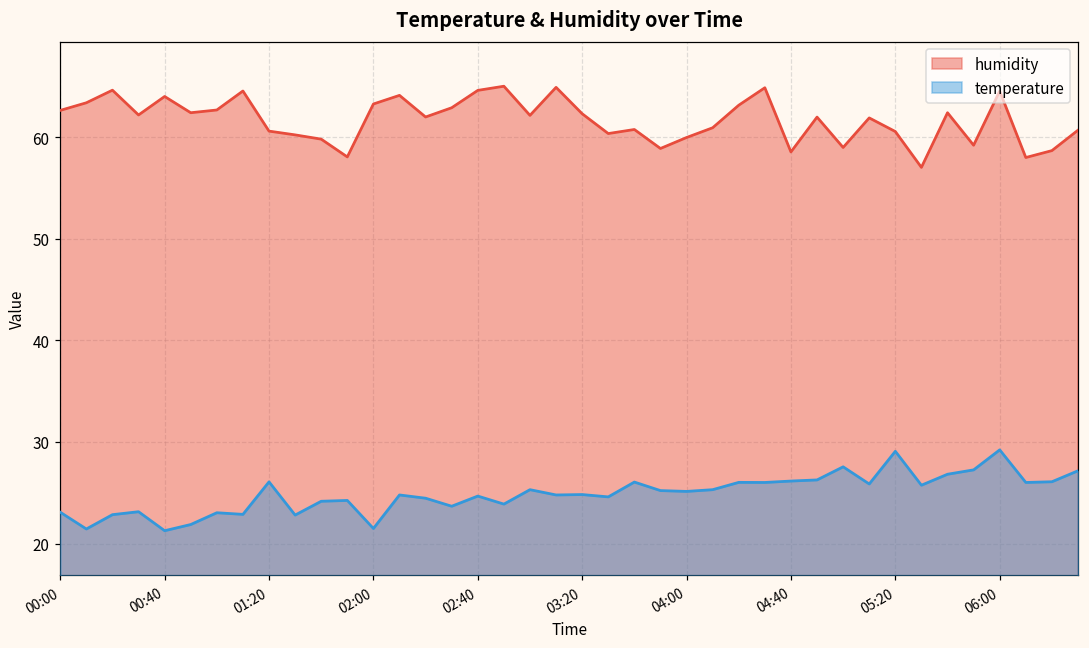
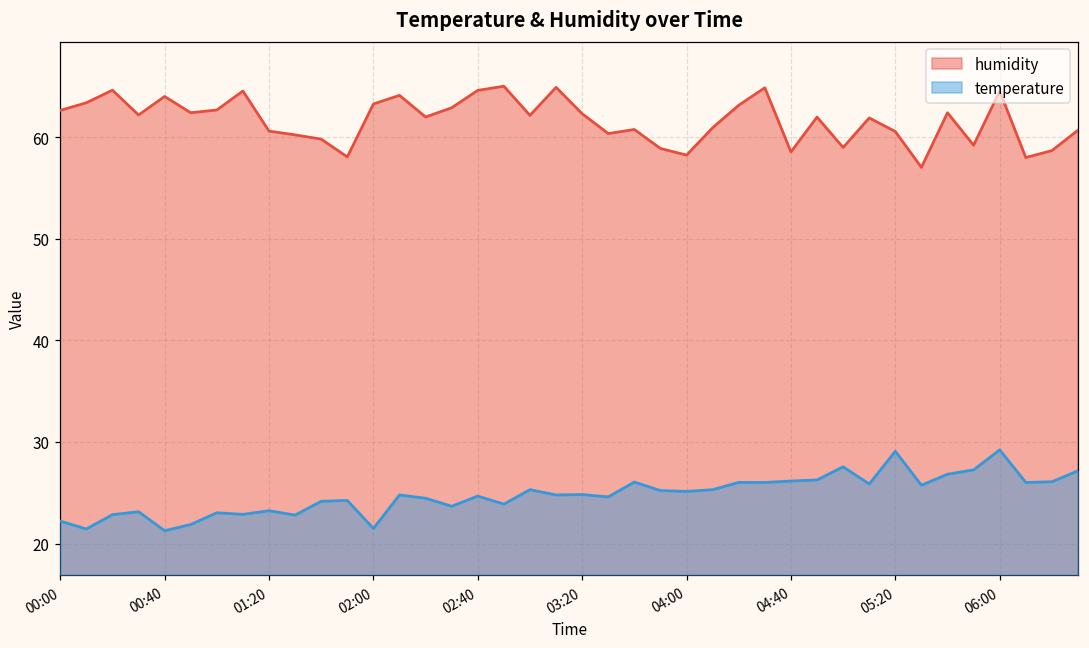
  {
    "humidity": {
      "00:00": 63,
      "00:40": 64,
      "01:20": 61,
      "02:00": 63,
      "02:40": 65,
      "03:20": 62,
-     "04:00": 60,
+     "04:00": 58,
      "04:40": 59,
      "05:20": 61
    },
    "temperature": {
-     "00:00": 23,
+     "00:00": 22,
      "00:40": 21,
-     "01:20": 26,
+     "01:20": 23,
      "02:00": 21,
      "02:40": 25,
      "03:20": 25,
      "04:00": 25,
      "04:40": 26,
      "05:20": 29,
      "06:00": 29
    }
  }
